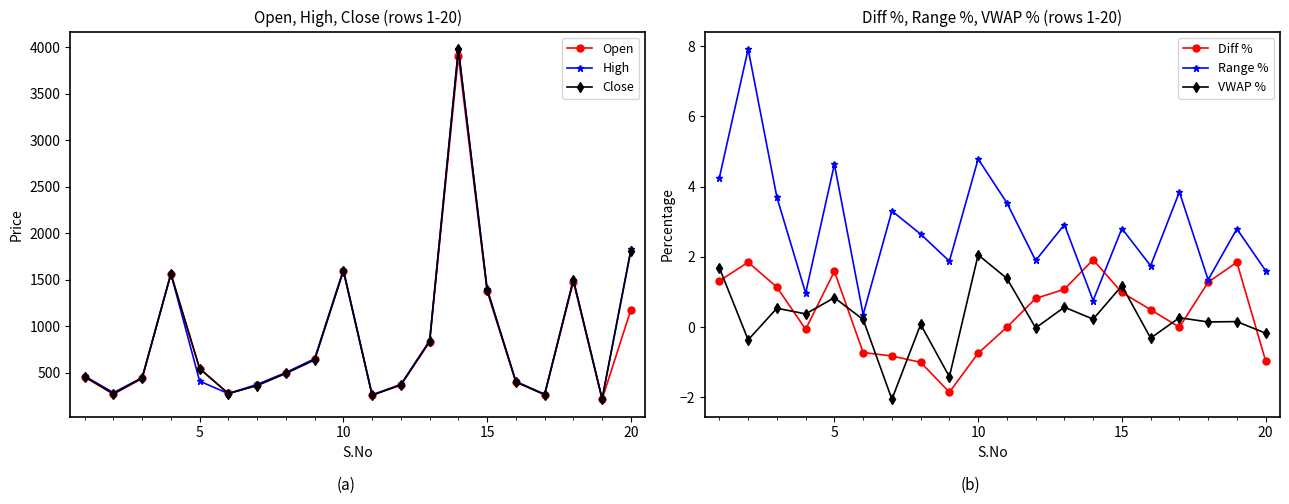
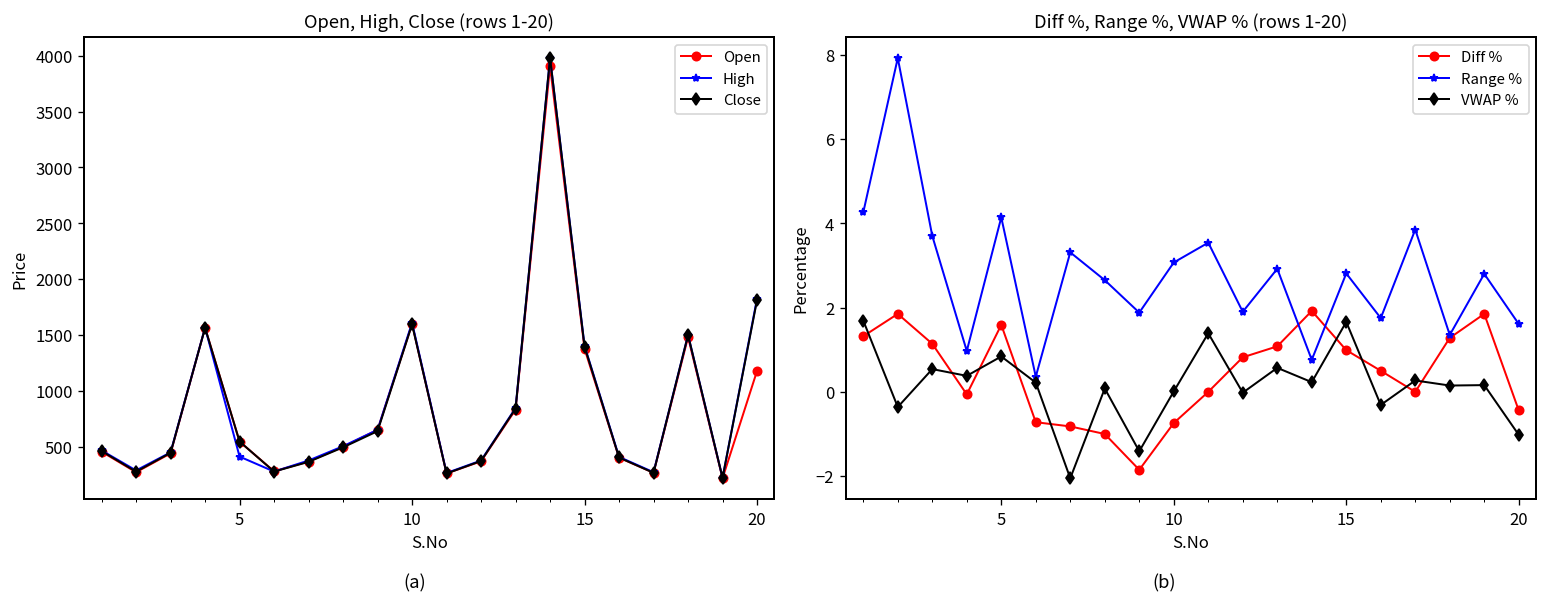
  {
    "Open, High, Close (rows 1-20)": {
      "Open": {
        "20": 1200
      },
      "High": {
        "5": 400
      }
    },
    "Diff %, Range %, VWAP % (rows 1-20)": {
      "Diff %": {
        "5": 1.6,
        "10": -0.7,
        "15": 1.0,
-       "20": -1.0
+       "20": -0.4
      },
      "Range %": {
-       "5": 4.6,
-       "10": 4.8,
+       "5": 4.1,
+       "10": 3.1,
        "15": 2.8,
        "20": 1.6
      },
      "VWAP %": {
        "5": 0.8,
-       "10": 2.1,
-       "15": 1.2,
-       "20": -0.2
+       "10": 0.0,
+       "15": 1.7,
+       "20": -1.0
      }
    }
  }
